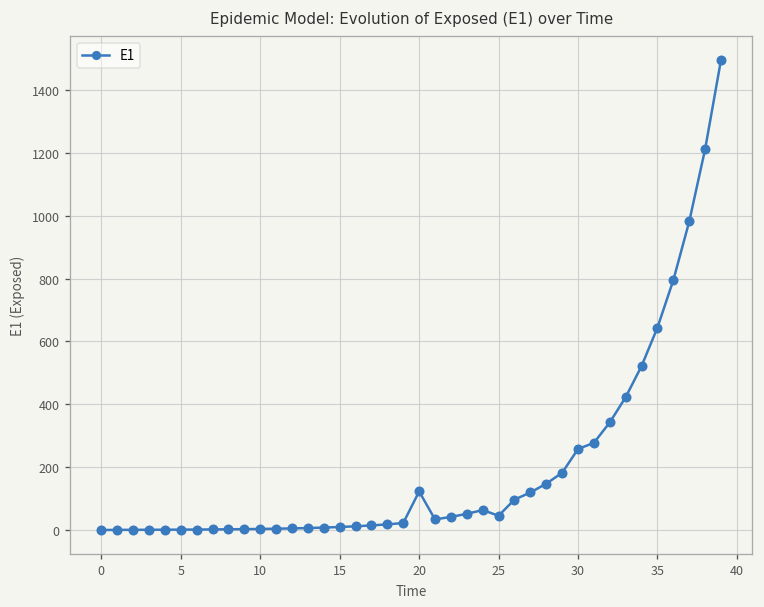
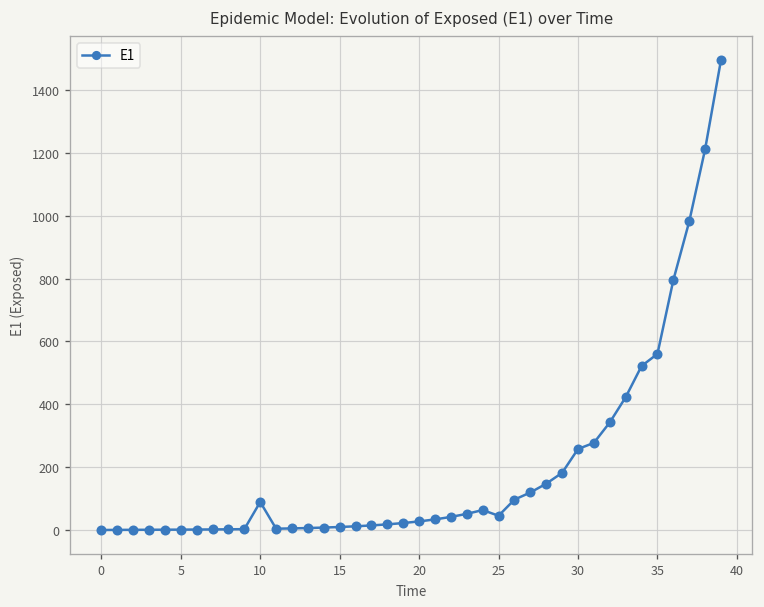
  {
    "0": 0,
    "5": 0,
-   "10": 0,
+   "10": 90,
    "15": 10,
-   "20": 120,
+   "20": 30,
    "25": 50,
    "30": 260,
-   "35": 640
+   "35": 560
  }
